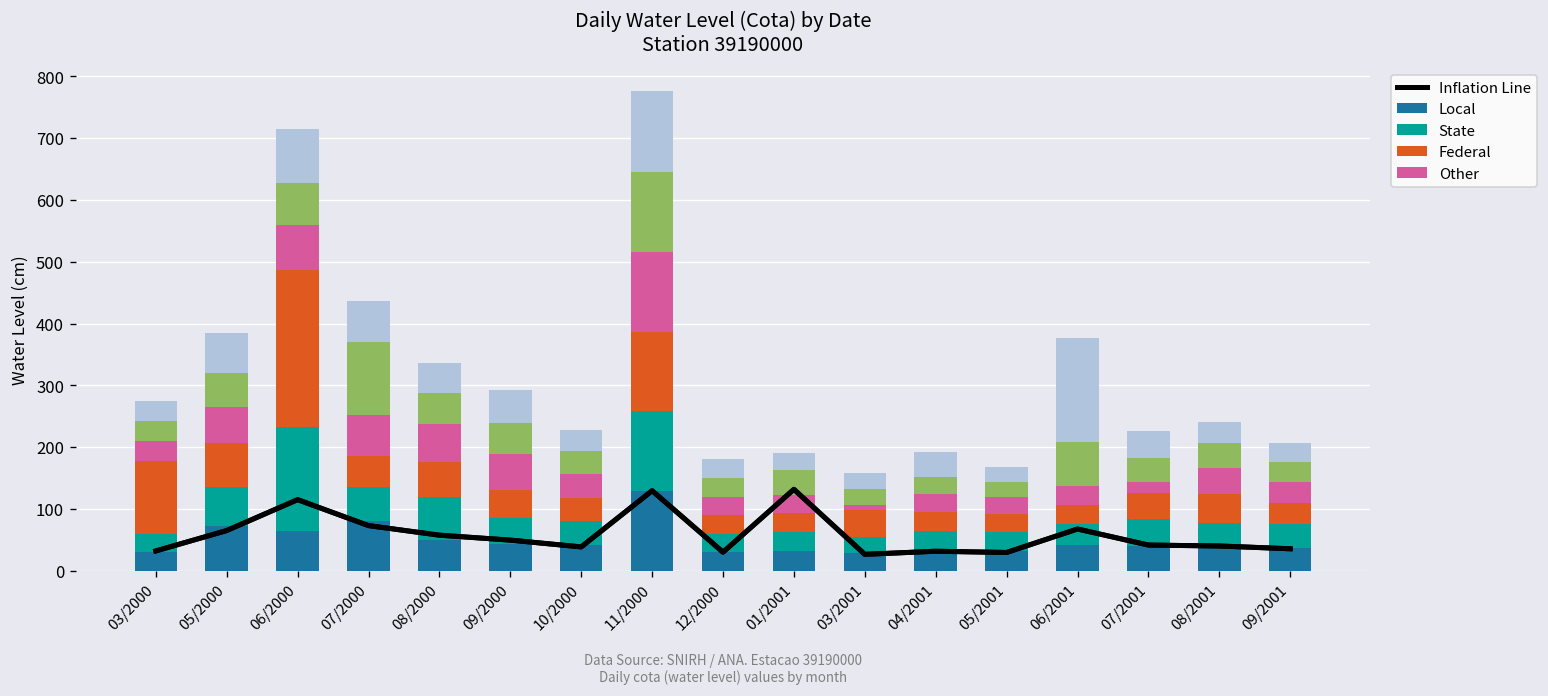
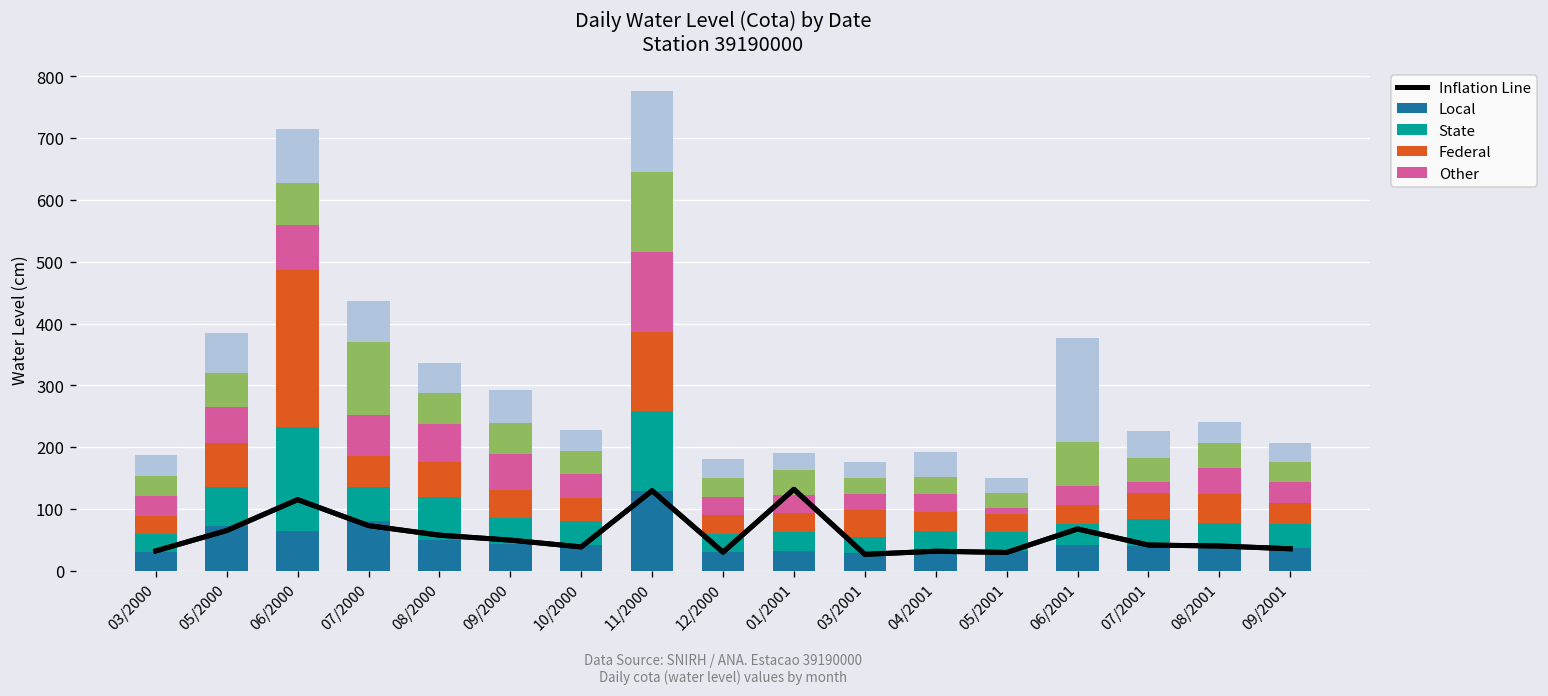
  {
    "Inflation Line": {
      "03/2000": 30,
      "05/2000": 70,
      "06/2000": 120,
      "07/2000": 70,
      "08/2000": 60,
      "09/2000": 50,
      "10/2000": 40,
      "11/2000": 130,
      "12/2000": 30,
      "01/2001": 130,
      "03/2001": 30,
      "04/2001": 30,
      "05/2001": 30,
      "06/2001": 70,
      "07/2001": 40,
      "08/2001": 40,
      "09/2001": 40
    },
    "Federal": {
-     "03/2000": 120,
+     "03/2000": 30,
      "05/2000": 70,
      "06/2000": 250,
      "07/2000": 50,
      "08/2000": 60,
      "09/2000": 40,
      "10/2000": 40,
      "11/2000": 130,
      "12/2000": 30,
      "01/2001": 30,
      "03/2001": 40,
      "04/2001": 30,
      "05/2001": 30,
      "06/2001": 30,
      "07/2001": 40,
      "08/2001": 50,
      "09/2001": 40
    },
    "Other": {
      "03/2000": 30,
      "05/2000": 60,
      "06/2000": 70,
      "07/2000": 70,
      "08/2000": 60,
      "09/2000": 60,
      "10/2000": 40,
      "11/2000": 130,
      "12/2000": 30,
      "01/2001": 30,
-     "03/2001": 10,
+     "03/2001": 30,
      "04/2001": 30,
-     "05/2001": 30,
+     "05/2001": 10,
      "06/2001": 30,
      "07/2001": 20,
      "08/2001": 40,
      "09/2001": 30
    }
  }
